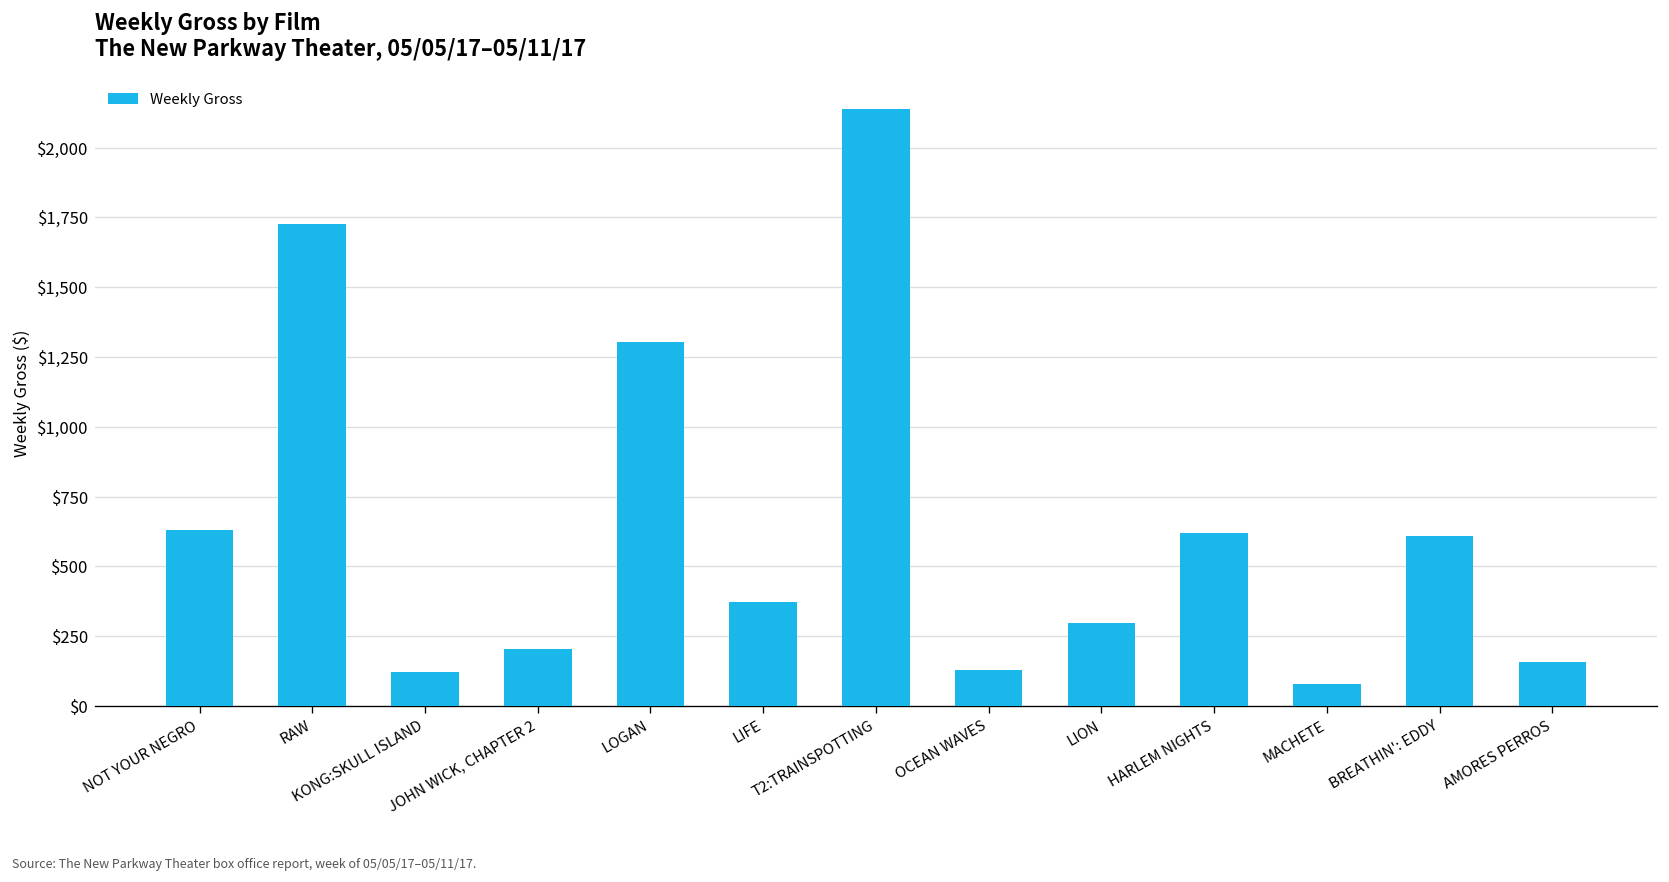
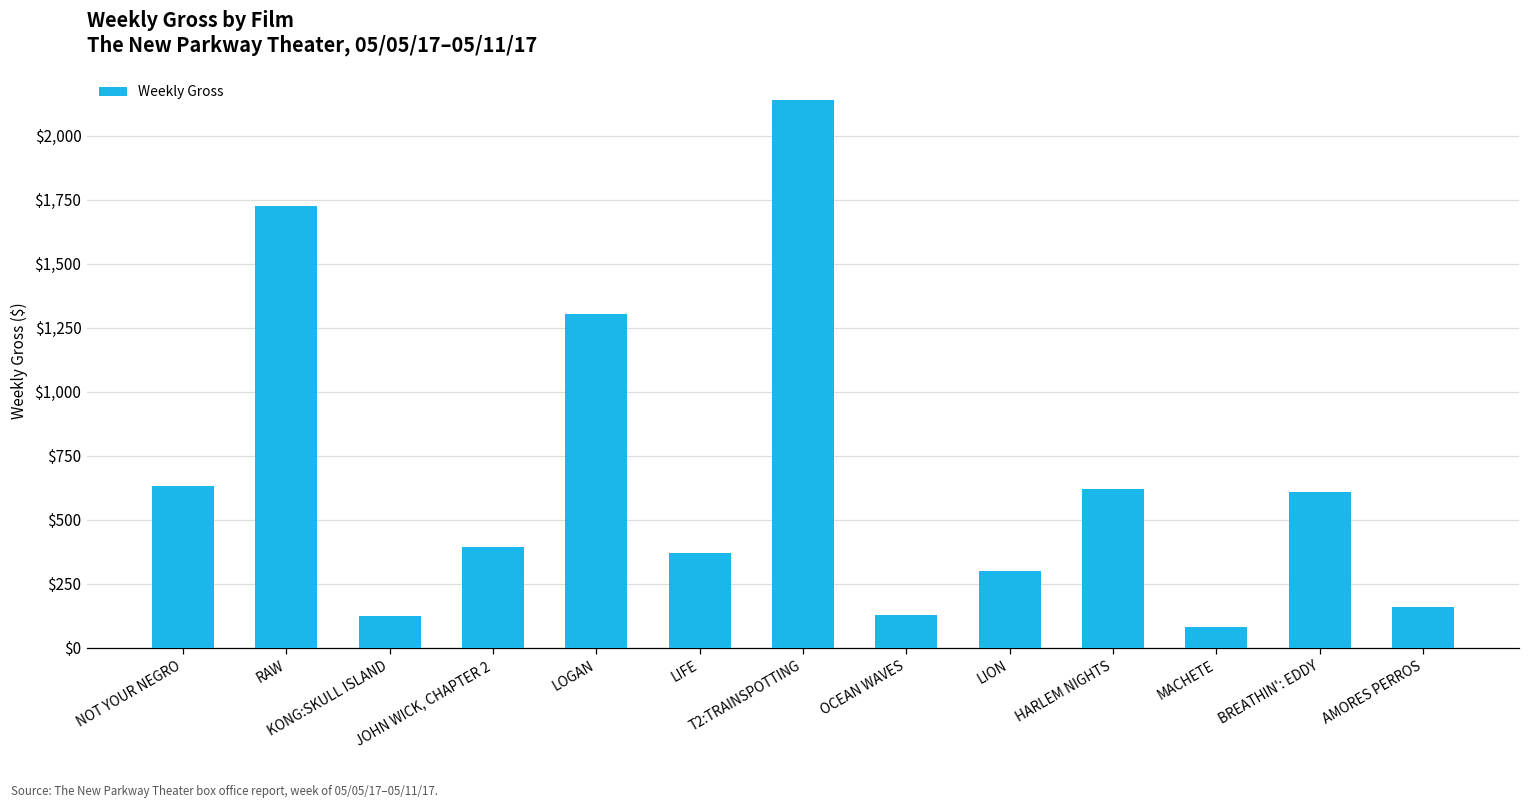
  {
    "NOT YOUR NEGRO": "$630",
    "RAW": "$1,730",
    "KONG:SKULL ISLAND": "$120",
-   "JOHN WICK, CHAPTER 2": "$200",
+   "JOHN WICK, CHAPTER 2": "$400",
    "LOGAN": "$1,310",
    "LIFE": "$370",
    "T2:TRAINSPOTTING": "$2,140",
    "OCEAN WAVES": "$130",
    "LION": "$300",
    "HARLEM NIGHTS": "$620",
    "MACHETE": "$80",
    "BREATHIN': EDDY": "$610",
    "AMORES PERROS": "$160"
  }
